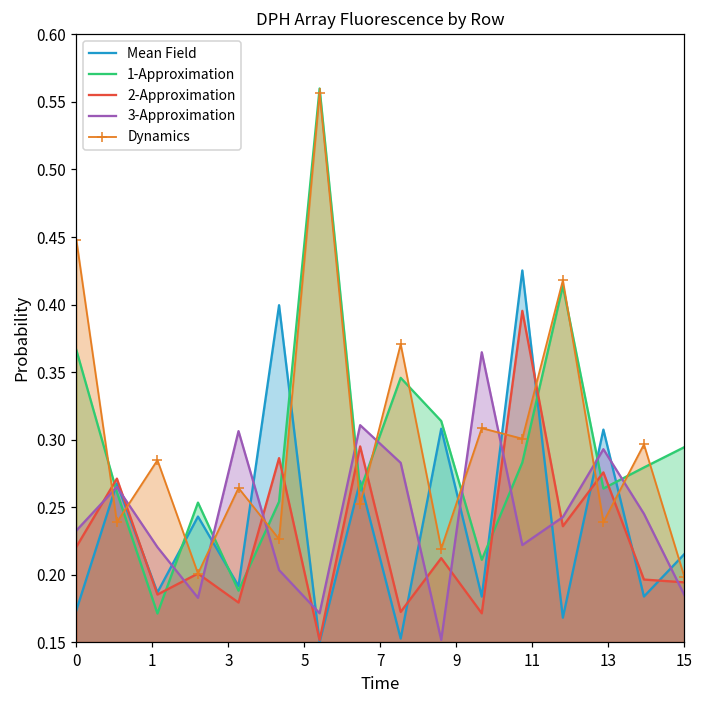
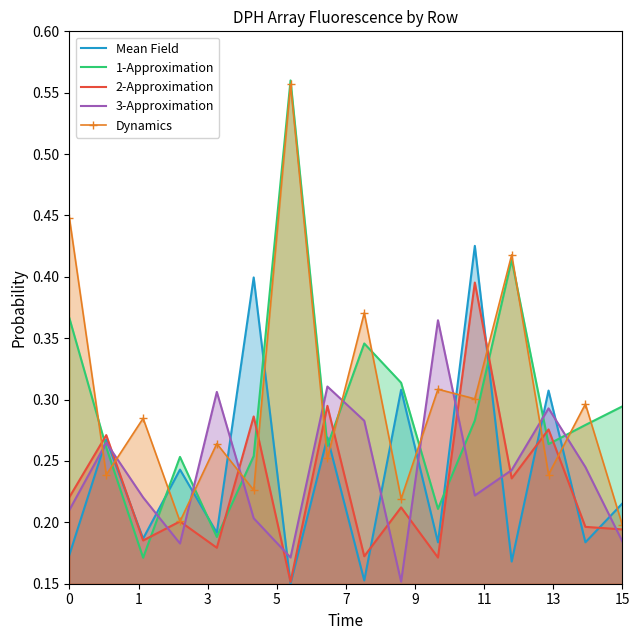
  {
    "Mean Field": {
      "0": 0.174,
      "15": 0.215
    },
    "1-Approximation": {
      "0": 0.366,
      "15": 0.294
    },
    "3-Approximation": {
-     "0": 0.233,
+     "0": 0.210,
      "15": 0.185
    }
  }
